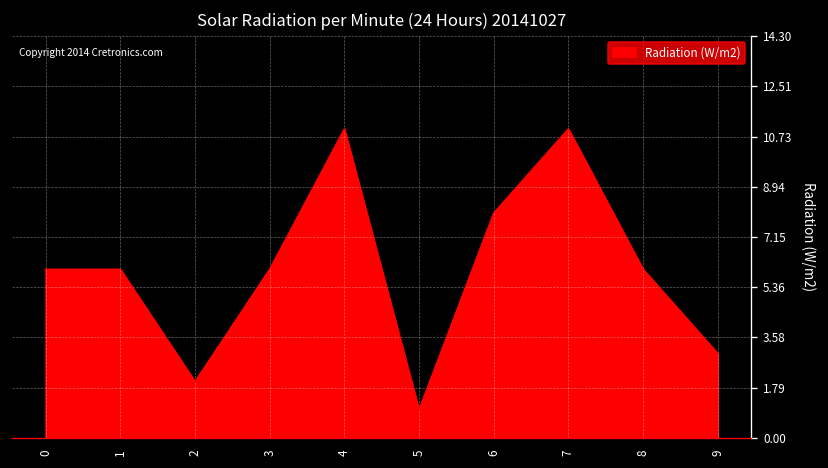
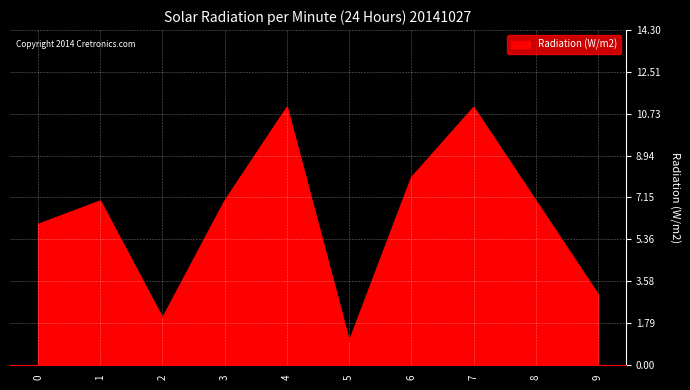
  {
    "0": 6,
-   "1": 6,
+   "1": 7,
    "2": 2,
-   "3": 6,
+   "3": 7,
    "4": 11,
    "5": 1,
    "6": 8,
    "7": 11,
-   "8": 6,
+   "8": 7,
    "9": 3
  }
